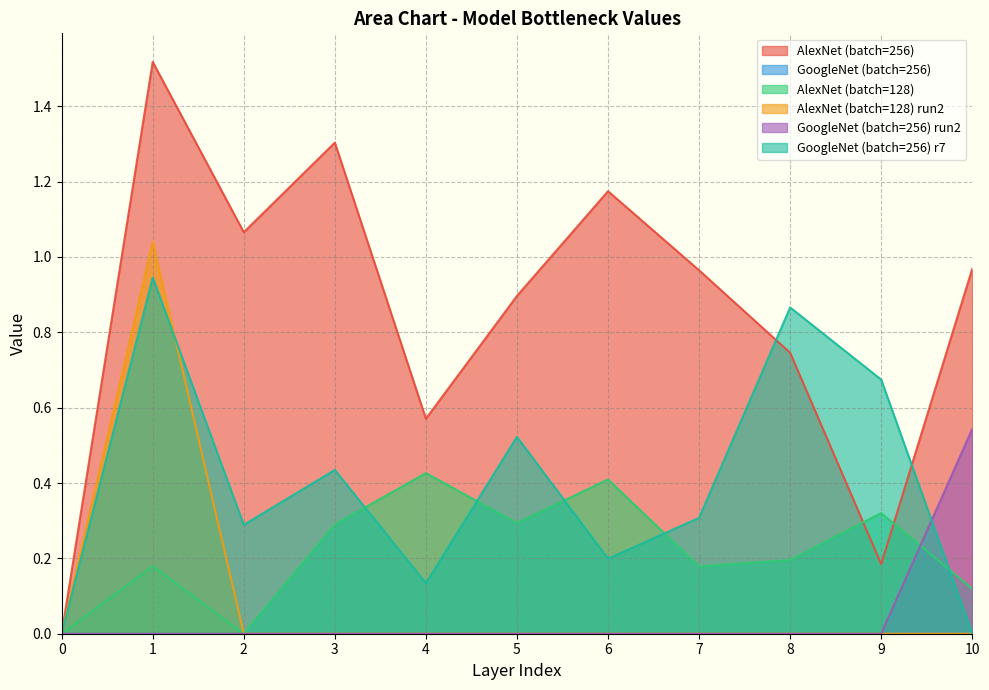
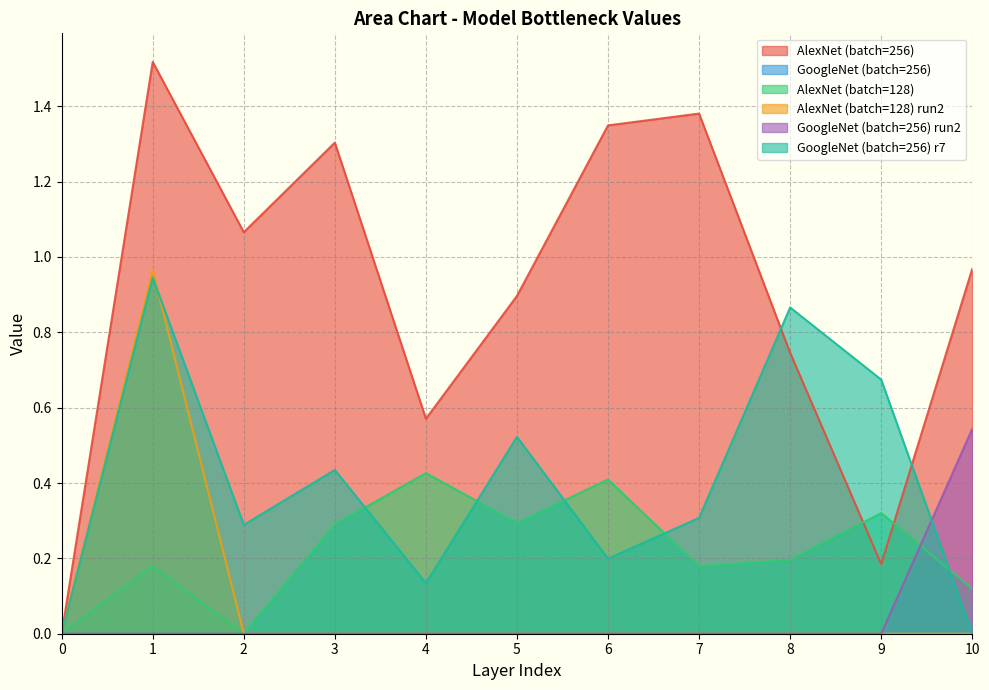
  {
    "AlexNet (batch=256)": {
      "1": 1.52,
      "2": 1.07,
      "3": 1.30,
      "4": 0.57,
      "5": 0.90,
-     "6": 1.17,
-     "7": 0.96,
+     "6": 1.35,
+     "7": 1.38,
      "8": 0.75,
      "9": 0.18,
      "10": 0.97
    },
    "AlexNet (batch=128) run2": {
-     "1": 1.04
+     "1": 0.97
    },
    "GoogleNet (batch=256) run2": {
      "10": 0.54
    }
  }
